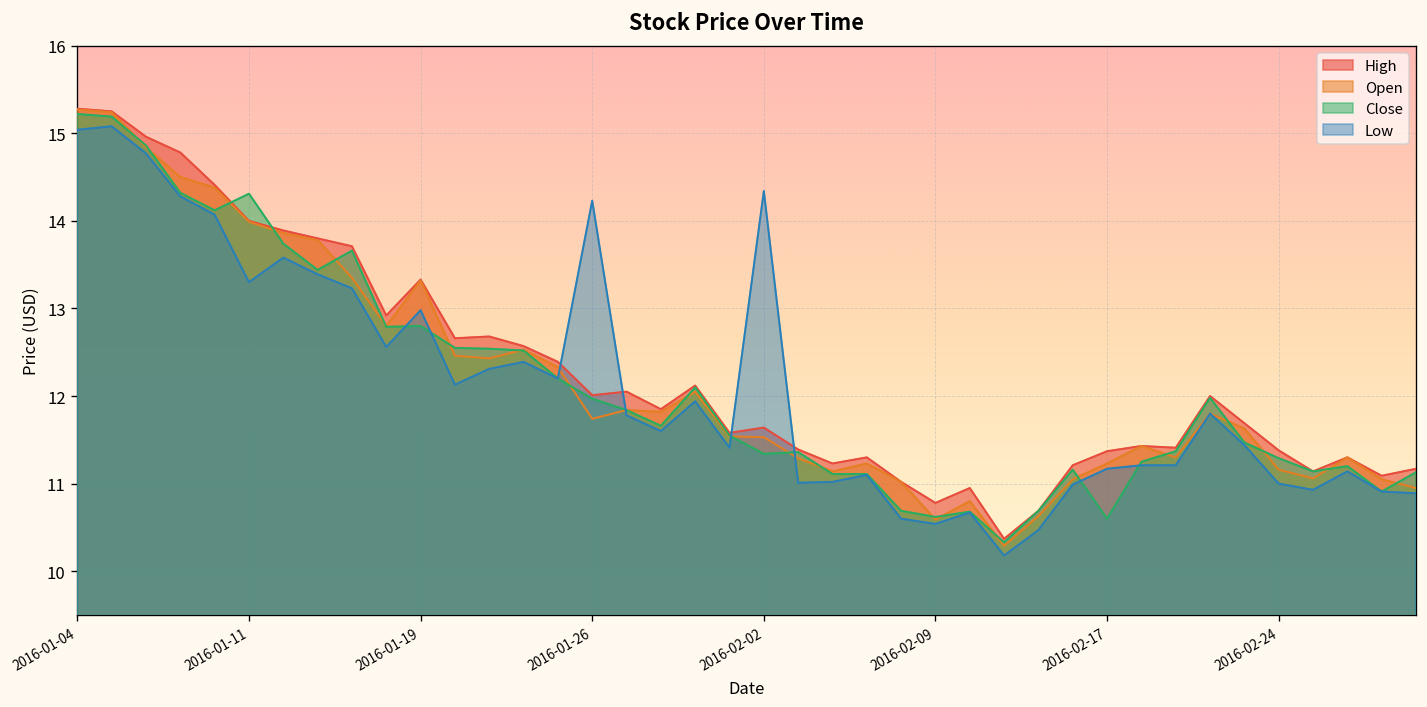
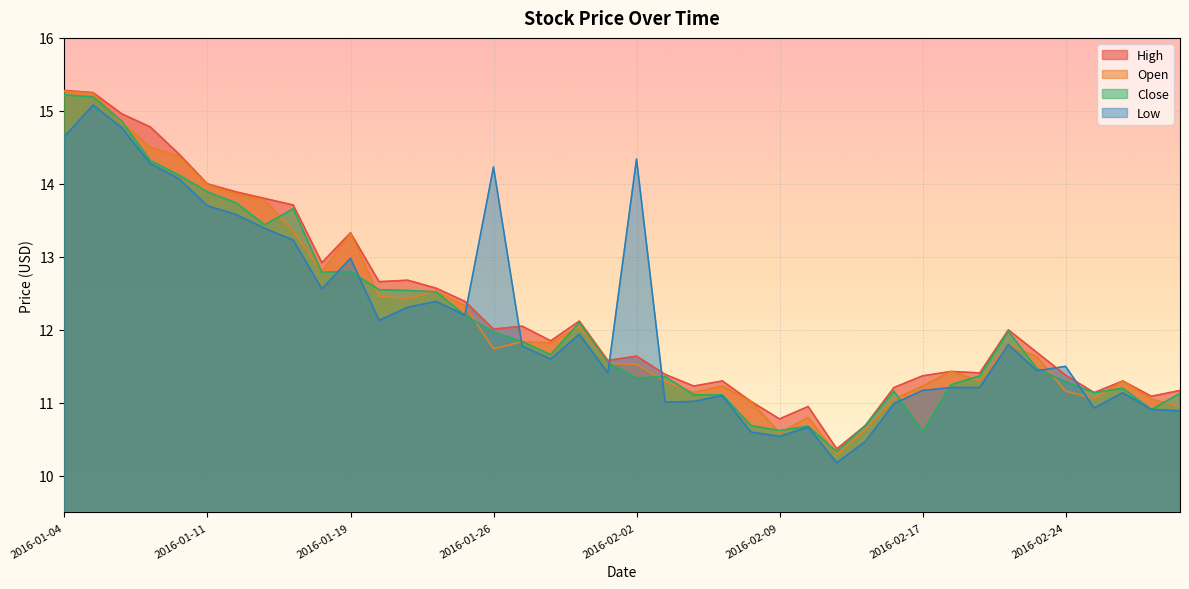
  {
    "Close": {
      "2016-01-04": 15.2,
-     "2016-01-11": 14.3,
+     "2016-01-11": 13.9,
      "2016-01-19": 12.8,
      "2016-01-26": 12.0,
      "2016-02-02": 11.3,
      "2016-02-17": 10.6,
      "2016-02-24": 11.3
    },
    "Low": {
-     "2016-01-04": 15.0,
-     "2016-01-11": 13.3,
+     "2016-01-04": 14.7,
+     "2016-01-11": 13.7,
      "2016-01-19": 13.0,
      "2016-01-26": 14.2,
      "2016-02-02": 14.3,
      "2016-02-09": 10.5,
      "2016-02-17": 11.2,
-     "2016-02-24": 11.0
+     "2016-02-24": 11.5
    }
  }
